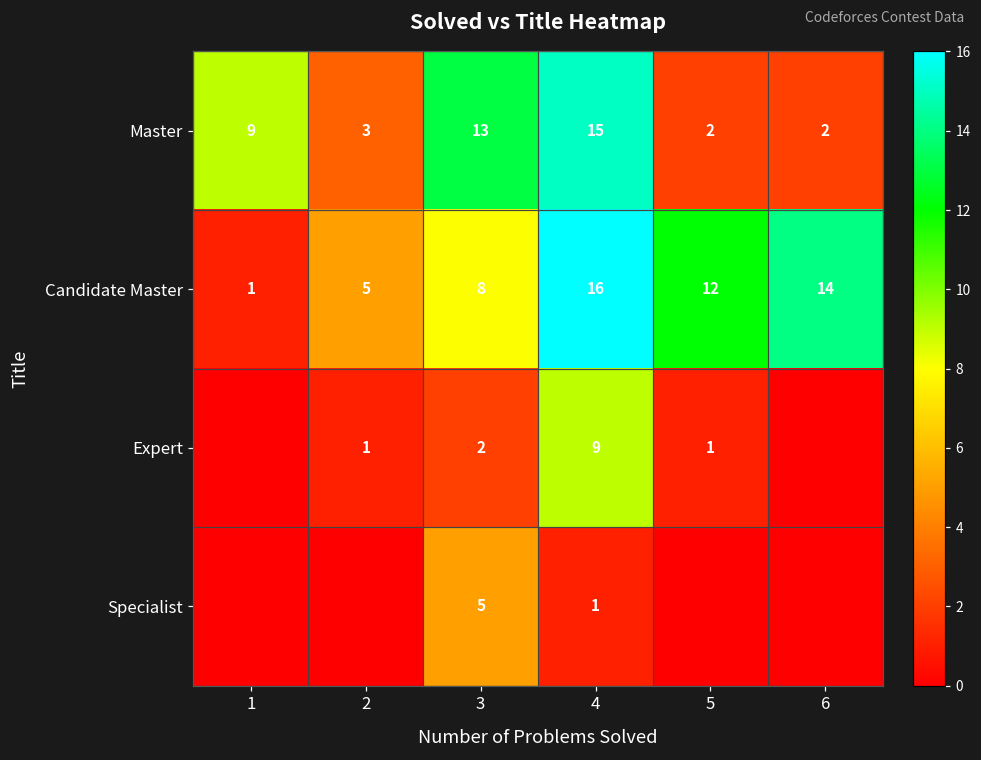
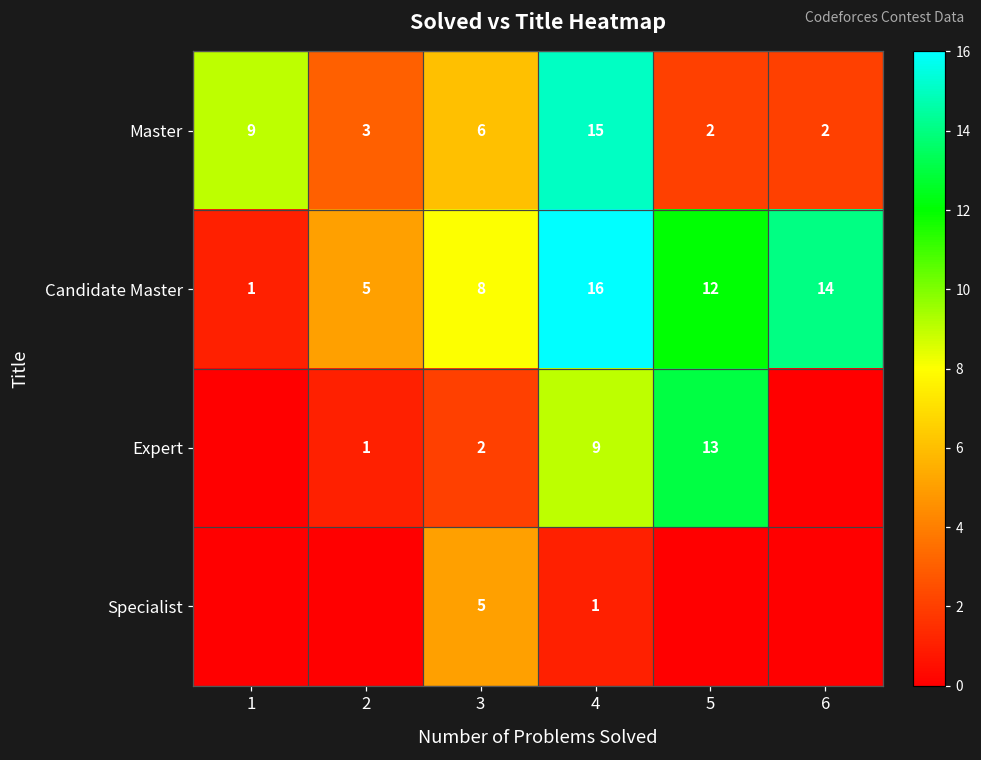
  {
    "Master": {
      "1": 9,
      "2": 3,
-     "3": 13,
+     "3": 6,
      "4": 15,
      "5": 2,
      "6": 2
    },
    "Candidate Master": {
      "1": 1,
      "2": 5,
      "3": 8,
      "4": 16,
      "5": 12,
      "6": 14
    },
    "Expert": {
      "2": 1,
      "3": 2,
      "4": 9,
-     "5": 1
+     "5": 13
    },
    "Specialist": {
      "3": 5,
      "4": 1
    }
  }
